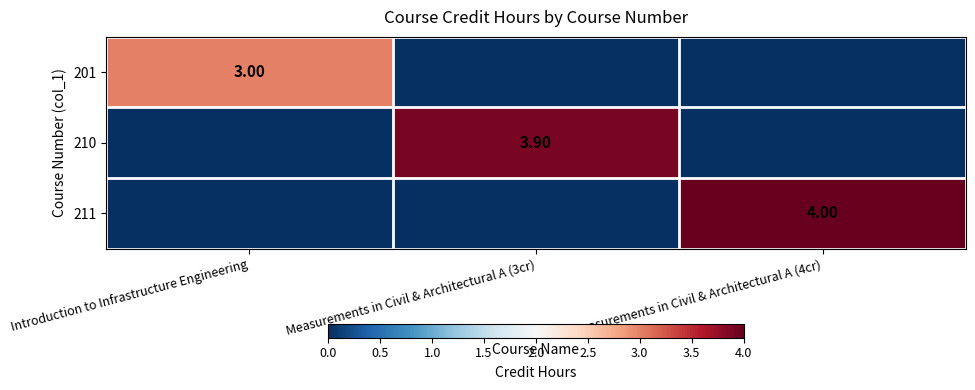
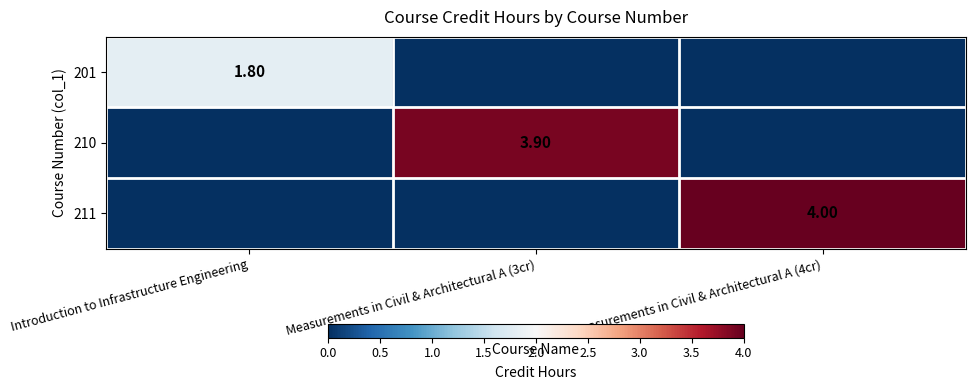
  {
    "201": {
-     "Introduction to Infrastructure Engineering": 3.00
+     "Introduction to Infrastructure Engineering": 1.80
    },
    "210": {
      "Measurements in Civil & Architectural A (3cr)": 3.90
    },
    "211": {
      "Measurements in Civil & Architectural A (4cr)": 4.00
    }
  }
